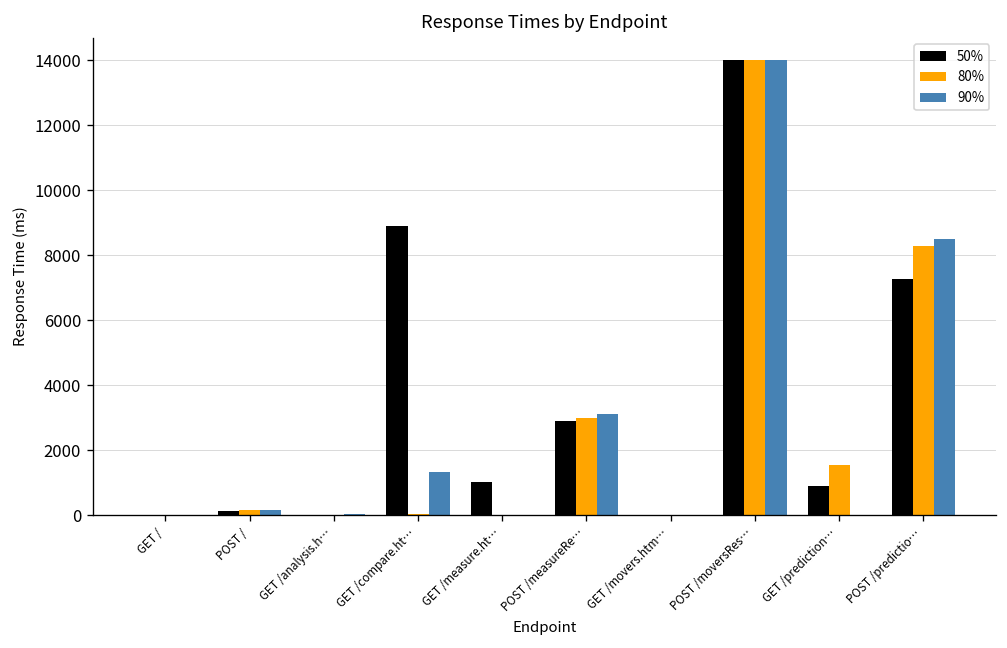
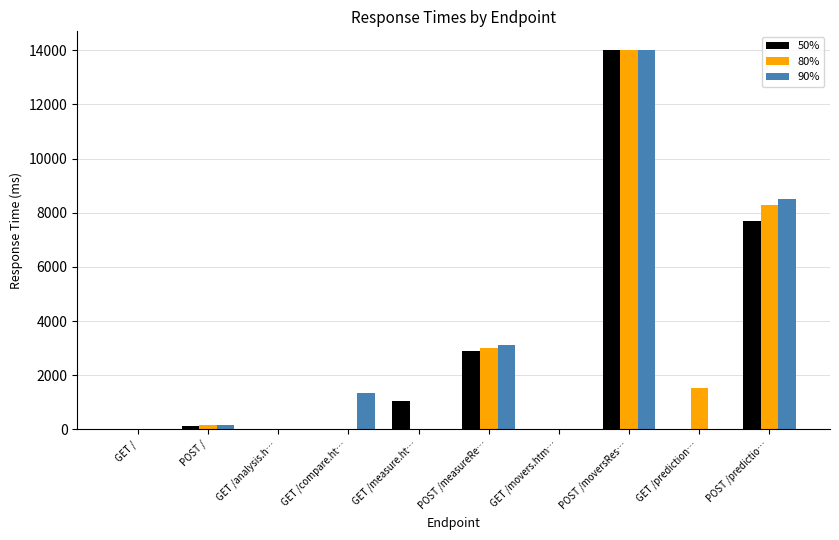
  {
    "50%": {
      "POST /": 100,
-     "GET /compare.ht…": 8900,
+     "GET /compare.ht…": 0,
      "GET /measure.ht…": 1000,
      "POST /measureRe…": 2900,
      "POST /moversRes…": 14000,
-     "GET /prediction…": 900,
-     "POST /predictio…": 7300
+     "GET /prediction…": 0,
+     "POST /predictio…": 7700
    },
    "80%": {
      "POST /": 200,
      "POST /measureRe…": 3000,
      "POST /moversRes…": 14000,
      "GET /prediction…": 1500,
      "POST /predictio…": 8300
    },
    "90%": {
      "POST /": 200,
      "GET /compare.ht…": 1300,
      "POST /measureRe…": 3100,
      "POST /moversRes…": 14000,
      "POST /predictio…": 8500
    }
  }
